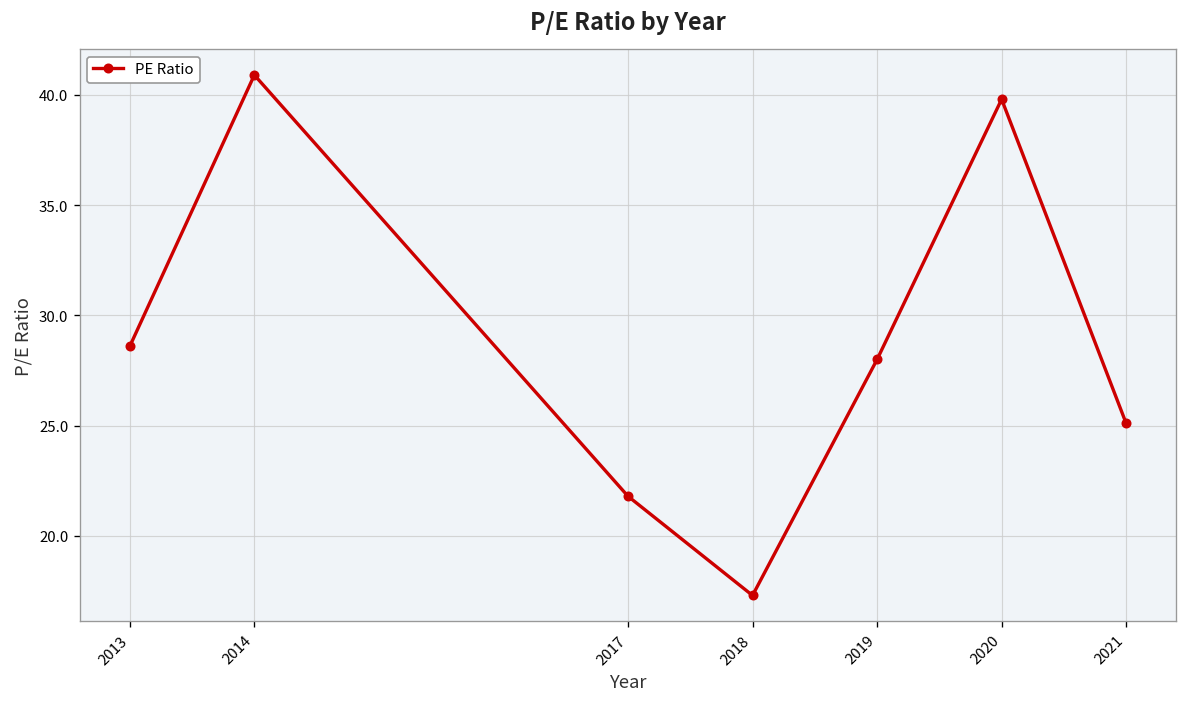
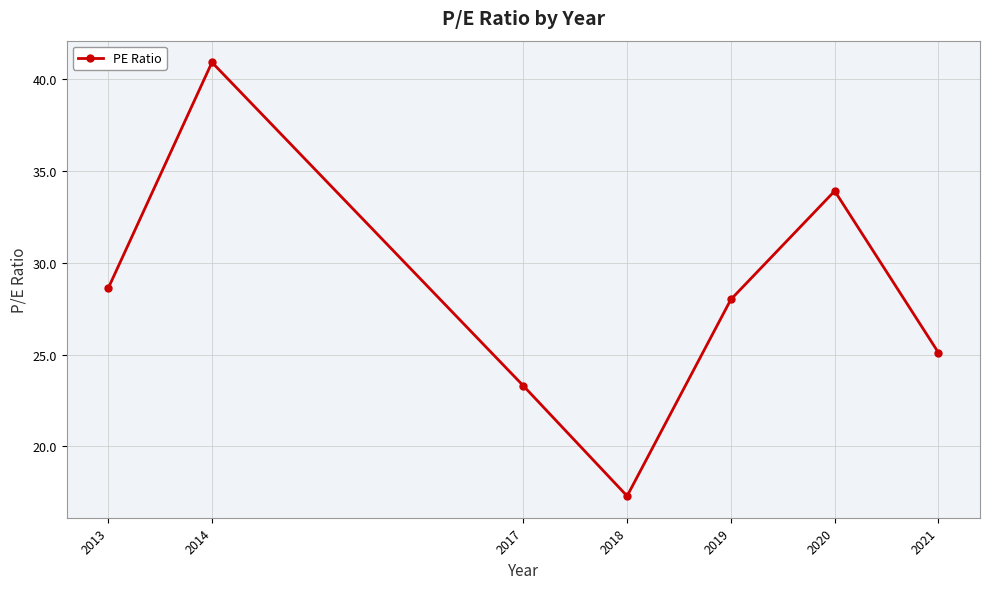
  {
    "2013": 28.6,
    "2014": 40.9,
-   "2017": 21.8,
+   "2017": 23.3,
    "2018": 17.3,
    "2019": 28.0,
-   "2020": 39.8,
+   "2020": 33.9,
    "2021": 25.1
  }
